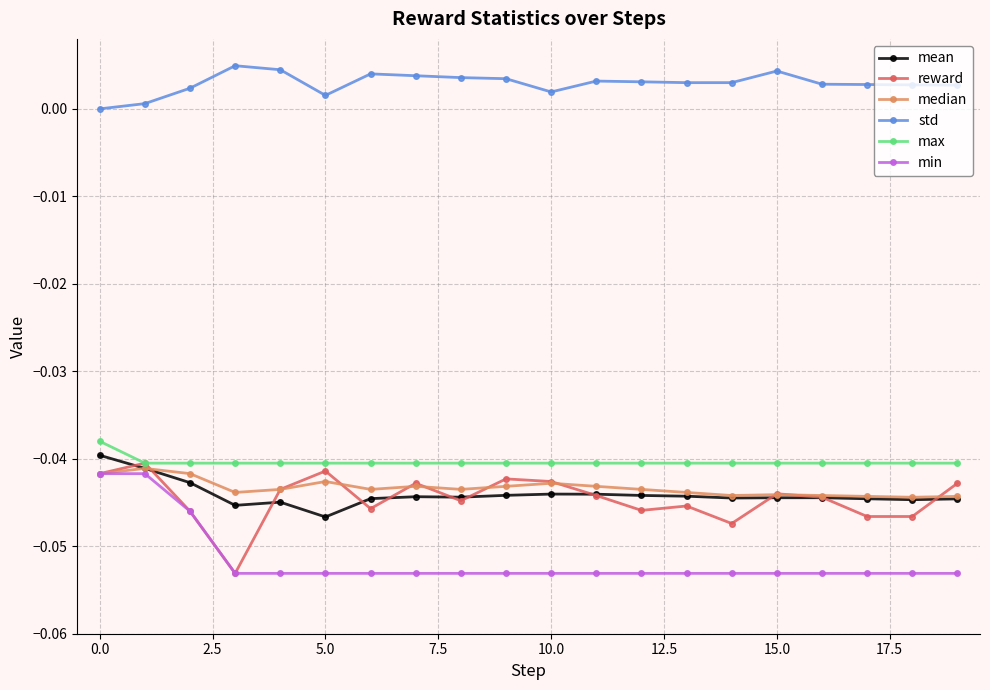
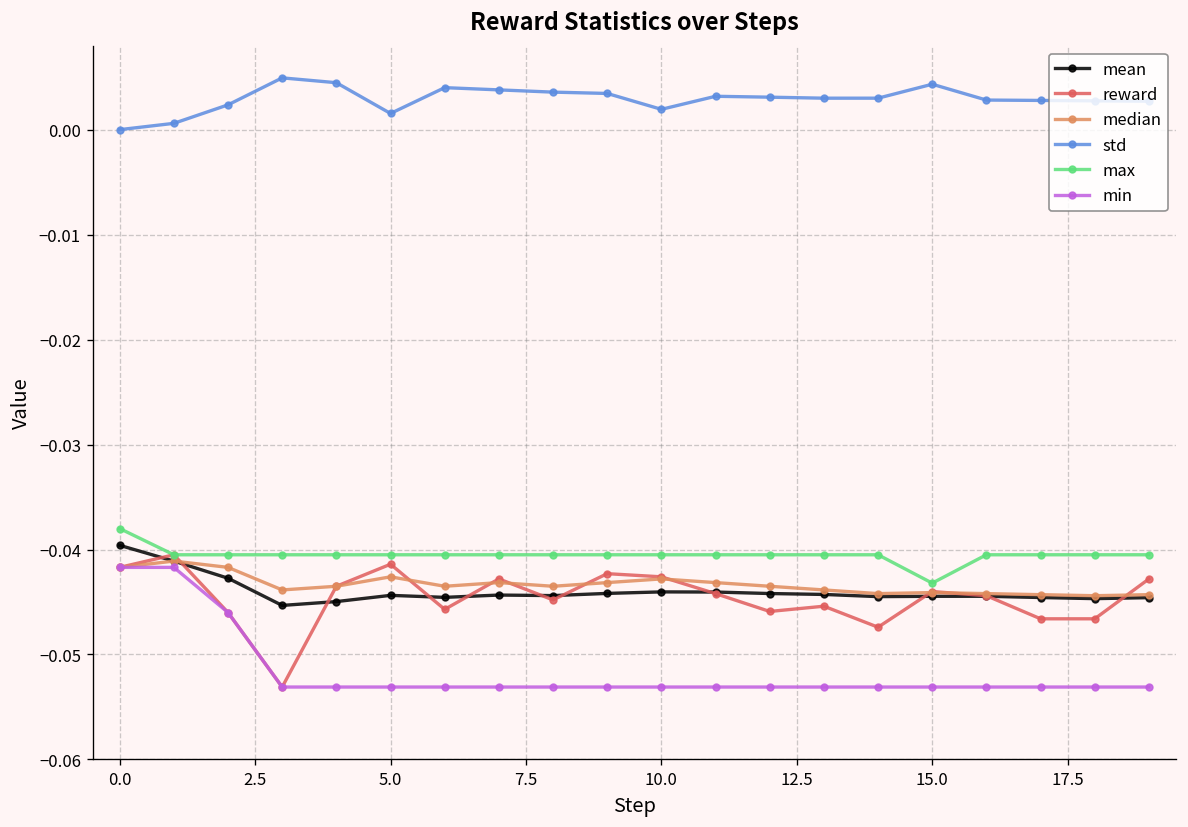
  {
    "mean": {
      "0.0": -0.040,
-     "5.0": -0.047,
+     "5.0": -0.044,
      "10.0": -0.044,
      "15.0": -0.044
    },
    "std": {
      "0.0": 0.000,
      "5.0": 0.002,
      "10.0": 0.002,
      "15.0": 0.004
    },
    "max": {
      "0.0": -0.038,
      "5.0": -0.041,
      "10.0": -0.041,
-     "15.0": -0.041
+     "15.0": -0.043
    },
    "min": {
      "5.0": -0.053,
      "10.0": -0.053,
      "15.0": -0.053
    }
  }
